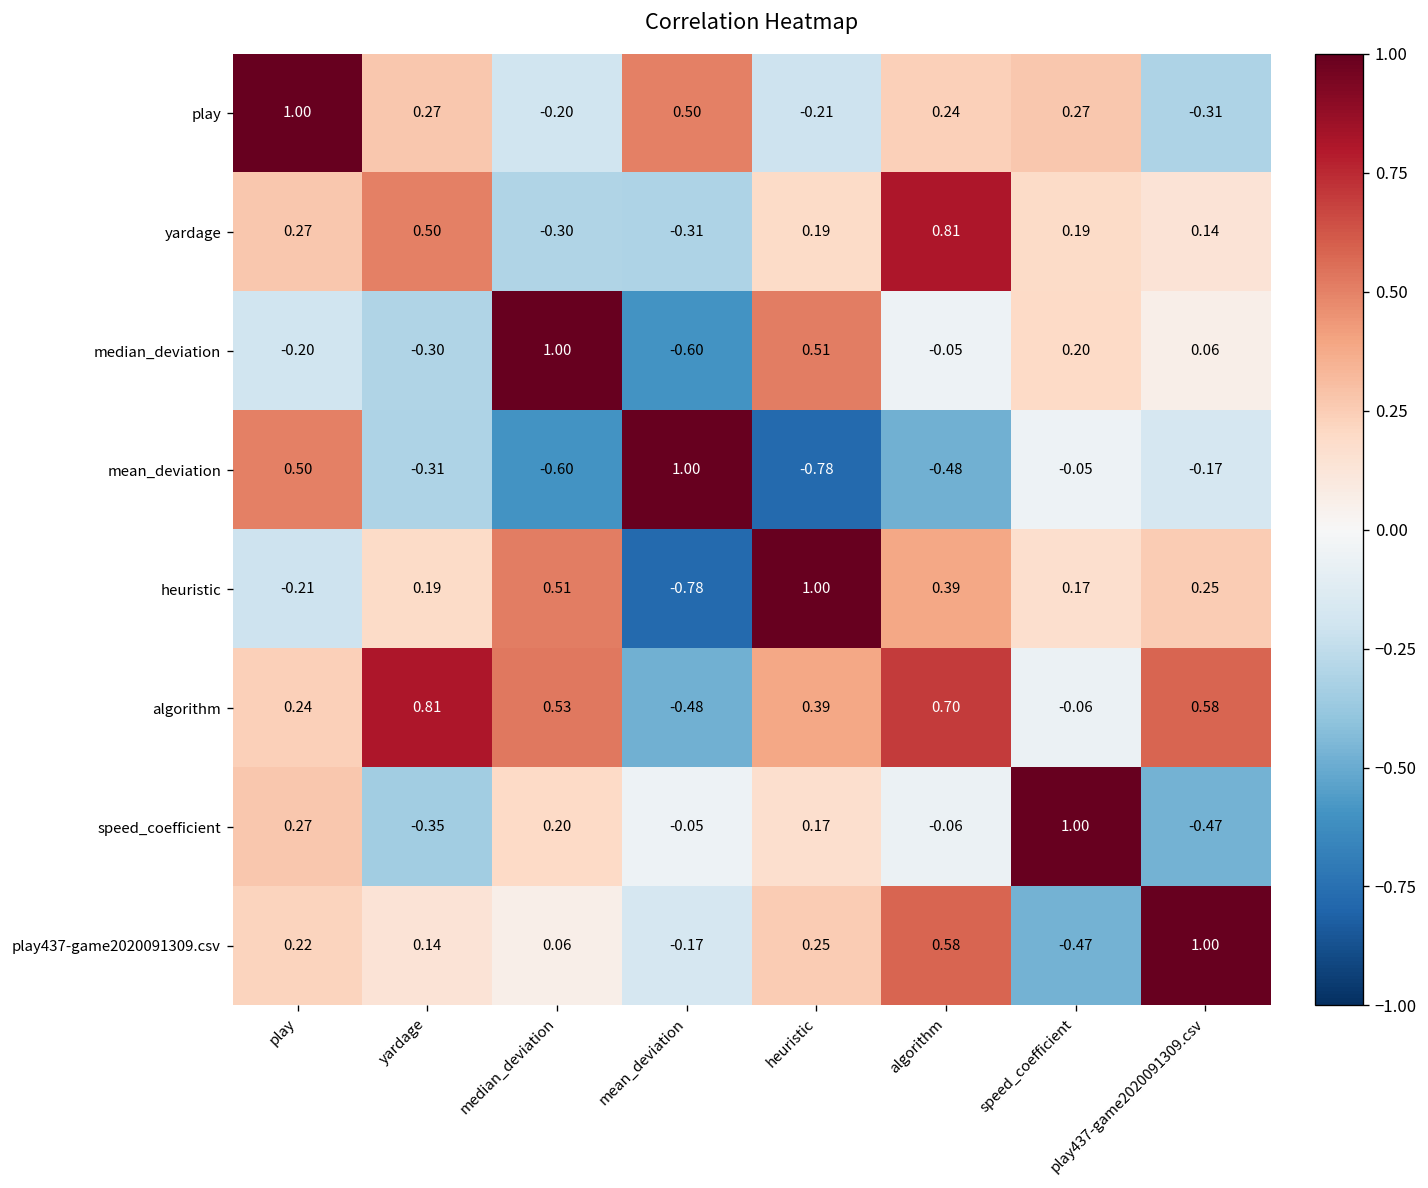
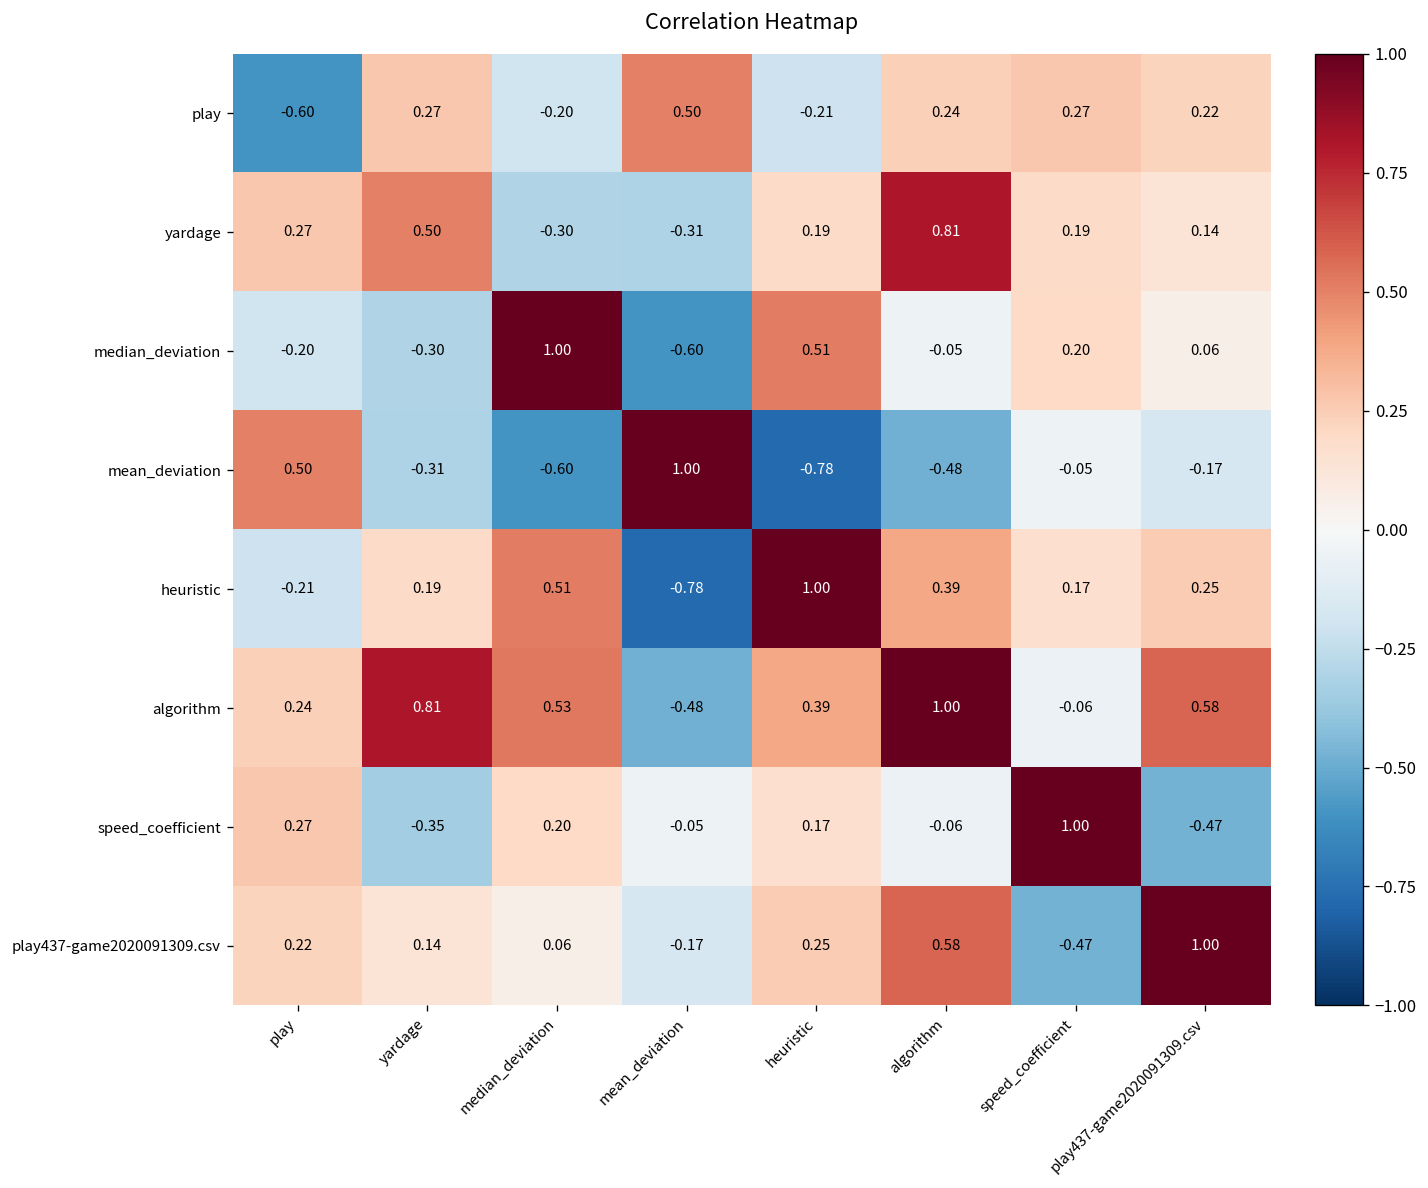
  {
    "play": {
-     "play": 1.00,
+     "play": -0.60,
      "yardage": 0.27,
      "median_deviation": -0.20,
      "mean_deviation": 0.50,
      "heuristic": -0.21,
      "algorithm": 0.24,
      "speed_coefficient": 0.27,
-     "play437-game2020091309.csv": -0.31
+     "play437-game2020091309.csv": 0.22
    },
    "yardage": {
      "play": 0.27,
      "yardage": 0.50,
      "median_deviation": -0.30,
      "mean_deviation": -0.31,
      "heuristic": 0.19,
      "algorithm": 0.81,
      "speed_coefficient": 0.19,
      "play437-game2020091309.csv": 0.14
    },
    "median_deviation": {
      "play": -0.20,
      "yardage": -0.30,
      "median_deviation": 1.00,
      "mean_deviation": -0.60,
      "heuristic": 0.51,
      "algorithm": -0.05,
      "speed_coefficient": 0.20,
      "play437-game2020091309.csv": 0.06
    },
    "mean_deviation": {
      "play": 0.50,
      "yardage": -0.31,
      "median_deviation": -0.60,
      "mean_deviation": 1.00,
      "heuristic": -0.78,
      "algorithm": -0.48,
      "speed_coefficient": -0.05,
      "play437-game2020091309.csv": -0.17
    },
    "heuristic": {
      "play": -0.21,
      "yardage": 0.19,
      "median_deviation": 0.51,
      "mean_deviation": -0.78,
      "heuristic": 1.00,
      "algorithm": 0.39,
      "speed_coefficient": 0.17,
      "play437-game2020091309.csv": 0.25
    },
    "algorithm": {
      "play": 0.24,
      "yardage": 0.81,
      "median_deviation": 0.53,
      "mean_deviation": -0.48,
      "heuristic": 0.39,
-     "algorithm": 0.70,
+     "algorithm": 1.00,
      "speed_coefficient": -0.06,
      "play437-game2020091309.csv": 0.58
    },
    "speed_coefficient": {
      "play": 0.27,
      "yardage": -0.35,
      "median_deviation": 0.20,
      "mean_deviation": -0.05,
      "heuristic": 0.17,
      "algorithm": -0.06,
      "speed_coefficient": 1.00,
      "play437-game2020091309.csv": -0.47
    },
    "play437-game2020091309.csv": {
      "play": 0.22,
      "yardage": 0.14,
      "median_deviation": 0.06,
      "mean_deviation": -0.17,
      "heuristic": 0.25,
      "algorithm": 0.58,
      "speed_coefficient": -0.47,
      "play437-game2020091309.csv": 1.00
    }
  }
